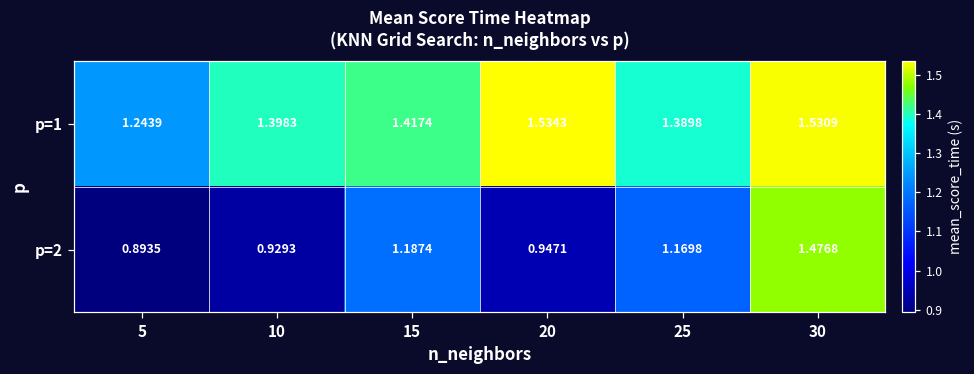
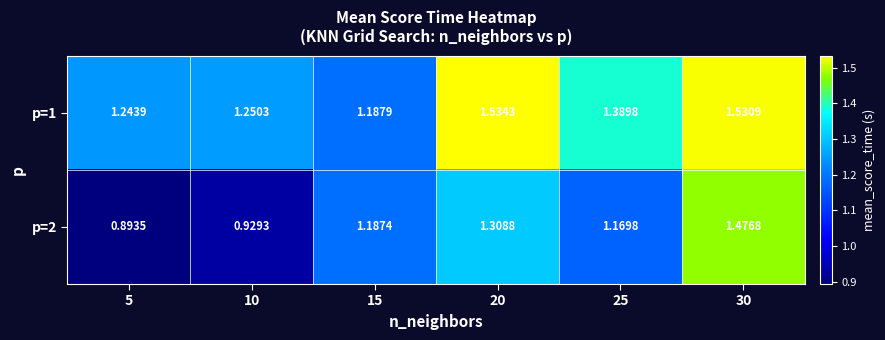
  {
    "p=1": {
      "5": 1.2439,
-     "10": 1.3983,
-     "15": 1.4174,
+     "10": 1.2503,
+     "15": 1.1879,
      "20": 1.5343,
      "25": 1.3898,
      "30": 1.5309
    },
    "p=2": {
      "5": 0.8935,
      "10": 0.9293,
      "15": 1.1874,
-     "20": 0.9471,
+     "20": 1.3088,
      "25": 1.1698,
      "30": 1.4768
    }
  }
